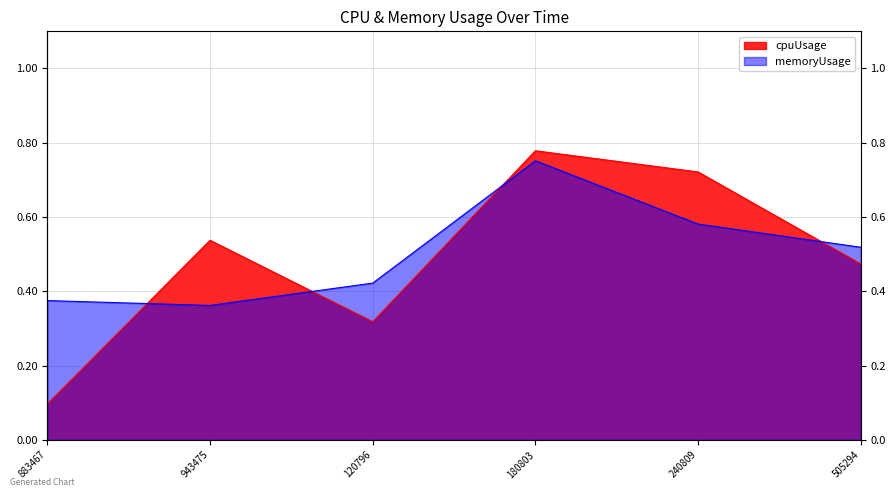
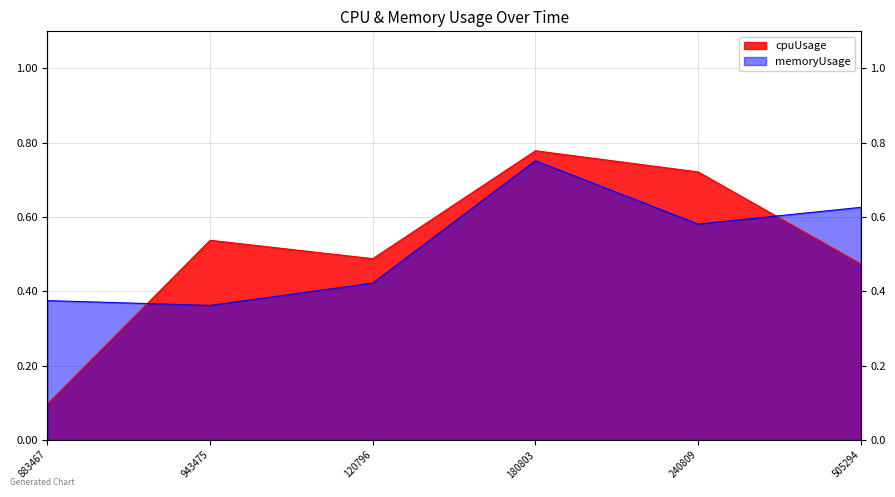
  {
    "cpuUsage": {
      "883467": 0.10,
      "943475": 0.54,
-     "120796": 0.32,
+     "120796": 0.49,
      "180803": 0.78,
      "240809": 0.72,
      "505294": 0.47
    },
    "memoryUsage": {
      "883467": 0.38,
      "943475": 0.36,
      "120796": 0.42,
      "180803": 0.75,
      "240809": 0.58,
-     "505294": 0.52
+     "505294": 0.63
    }
  }
